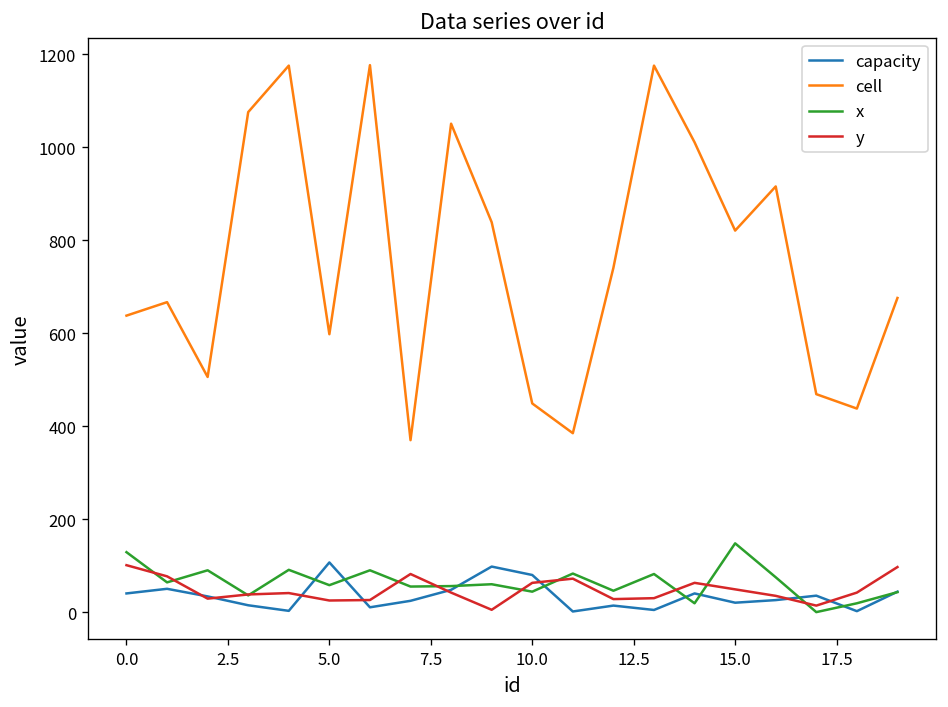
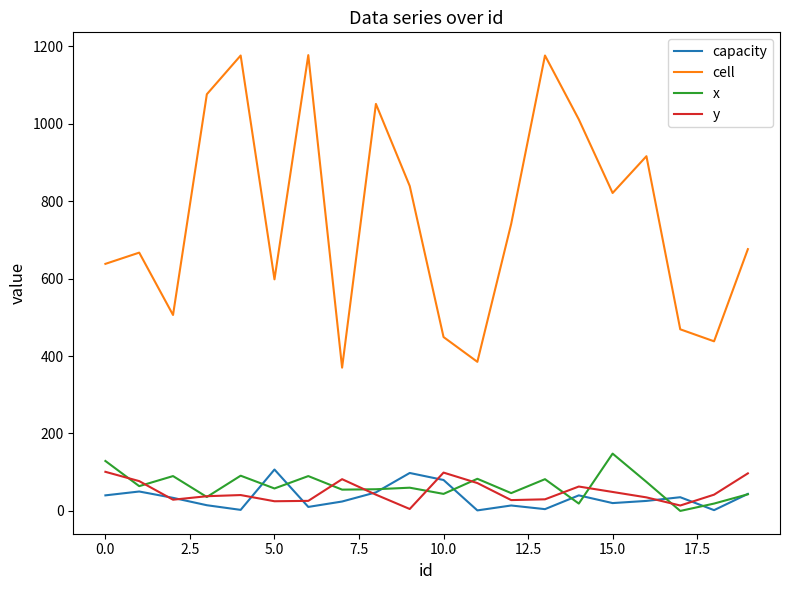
  {
    "capacity": {
      "0.0": 40,
      "5.0": 110,
      "10.0": 80,
      "15.0": 20
    },
    "cell": {
      "0.0": 640,
      "5.0": 600,
      "10.0": 450,
      "15.0": 820
    },
    "x": {
      "0.0": 130,
      "5.0": 60,
      "10.0": 40,
      "15.0": 150
    },
    "y": {
      "0.0": 100,
      "5.0": 30,
-     "10.0": 60,
+     "10.0": 100,
      "15.0": 50
    }
  }
